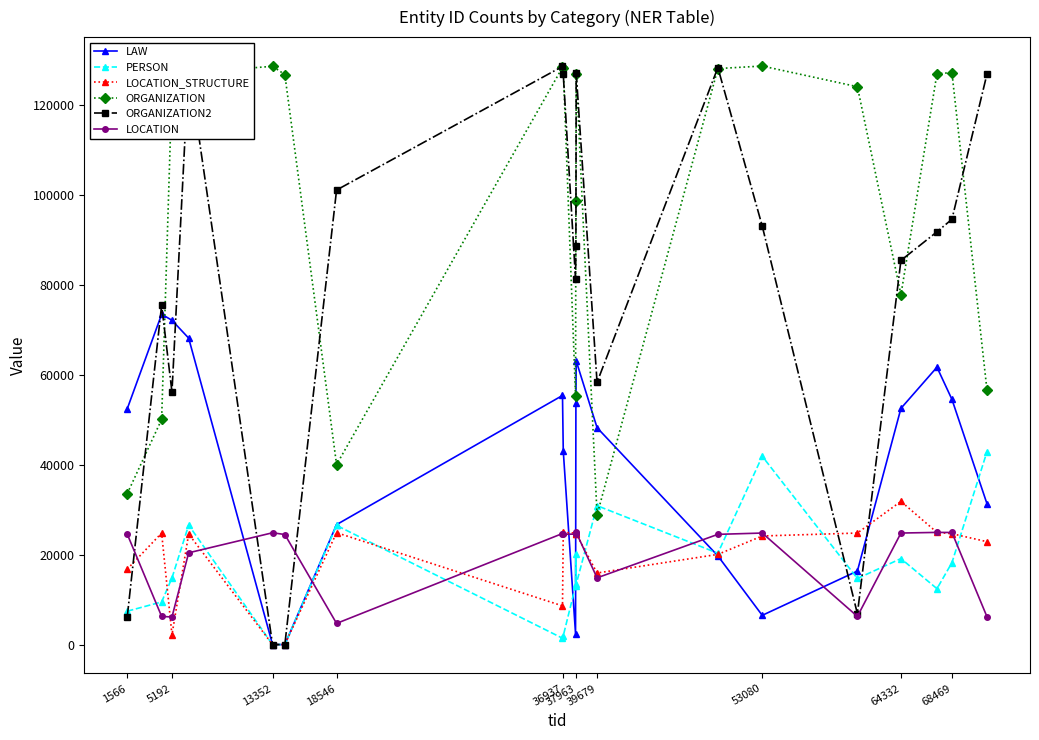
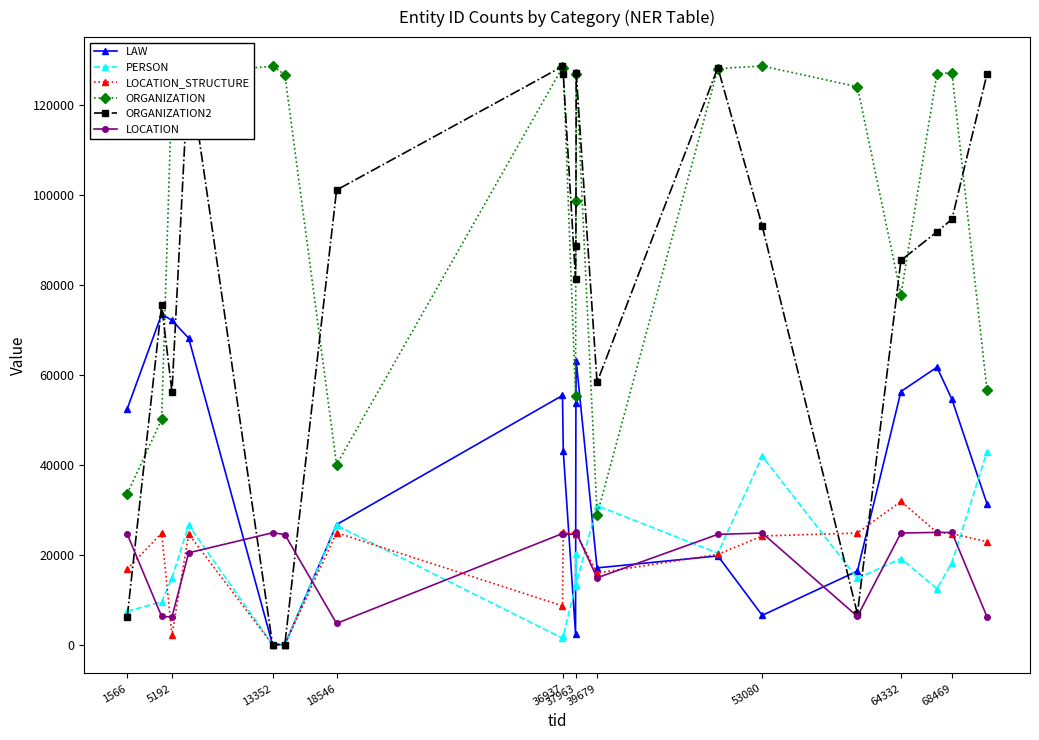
  {
    "LAW": {
      "1566": 52000,
      "5192": 72000,
      "36937": 43000,
      "37963": 54000,
-     "39679": 48000,
+     "39679": 17000,
      "53080": 7000,
-     "64332": 53000,
+     "64332": 56000,
      "68469": 55000
    },
    "PERSON": {
      "1566": 7000,
      "5192": 15000,
      "36937": 2000,
      "37963": 20000,
      "39679": 31000,
      "53080": 42000,
      "64332": 19000,
      "68469": 18000
    },
    "LOCATION_STRUCTURE": {
      "1566": 17000,
      "5192": 2000,
      "18546": 25000,
      "39679": 16000,
      "53080": 24000,
      "64332": 32000
    },
    "ORGANIZATION": {
      "1566": 34000,
      "13352": 129000,
      "18546": 40000,
      "37963": 99000,
      "39679": 29000,
      "53080": 129000,
      "64332": 78000,
      "68469": 127000
    },
    "ORGANIZATION2": {
      "1566": 6000,
      "5192": 56000,
      "18546": 101000,
      "36937": 127000,
      "37963": 89000,
      "39679": 58000,
      "53080": 93000,
      "64332": 85000,
      "68469": 95000
    },
    "LOCATION": {
      "1566": 25000,
      "5192": 6000,
      "13352": 25000,
      "18546": 5000,
      "39679": 15000,
      "53080": 25000,
      "64332": 25000
    }
  }
